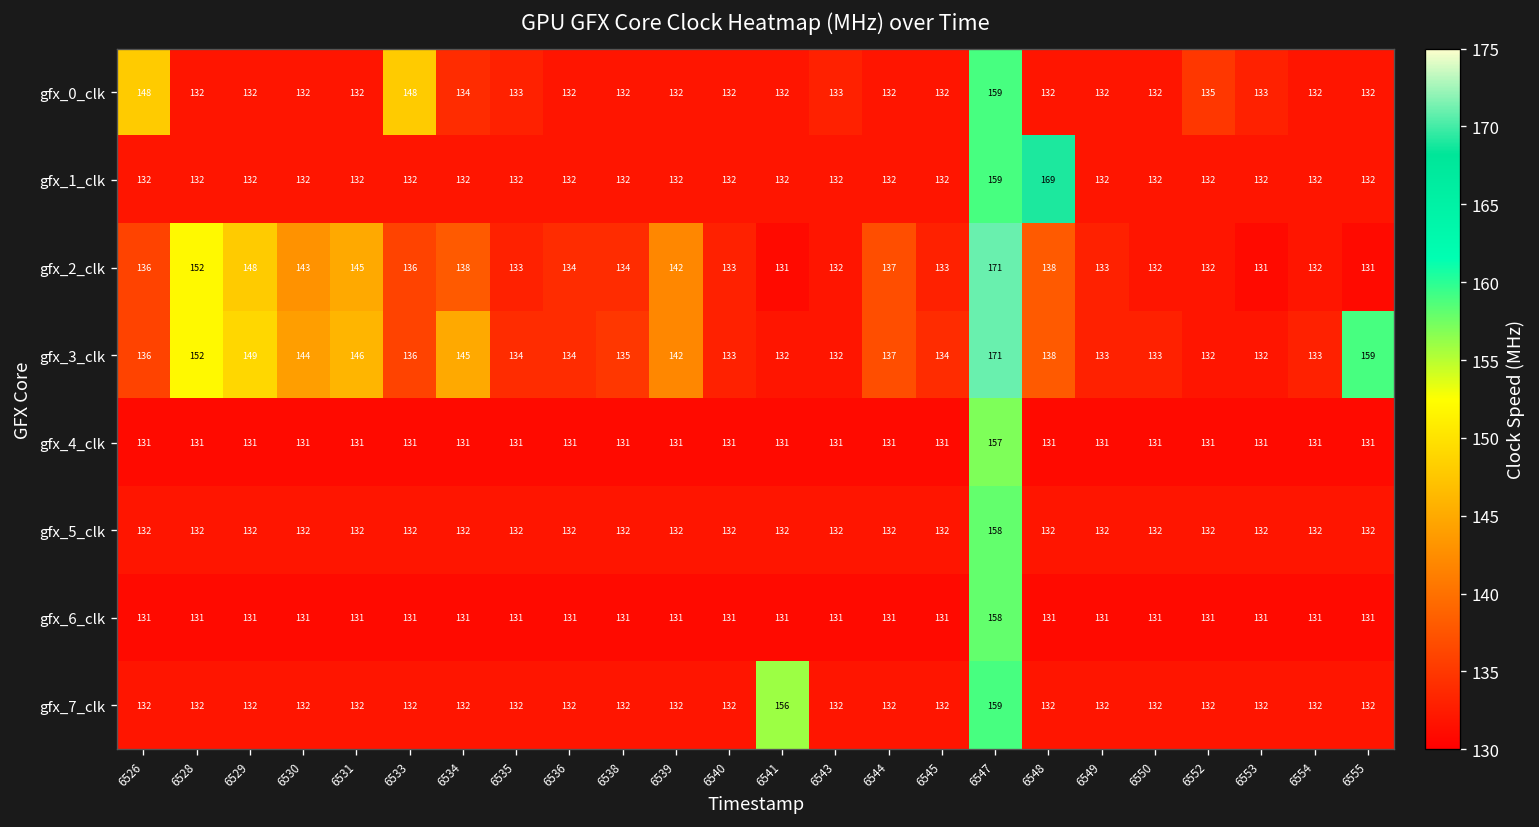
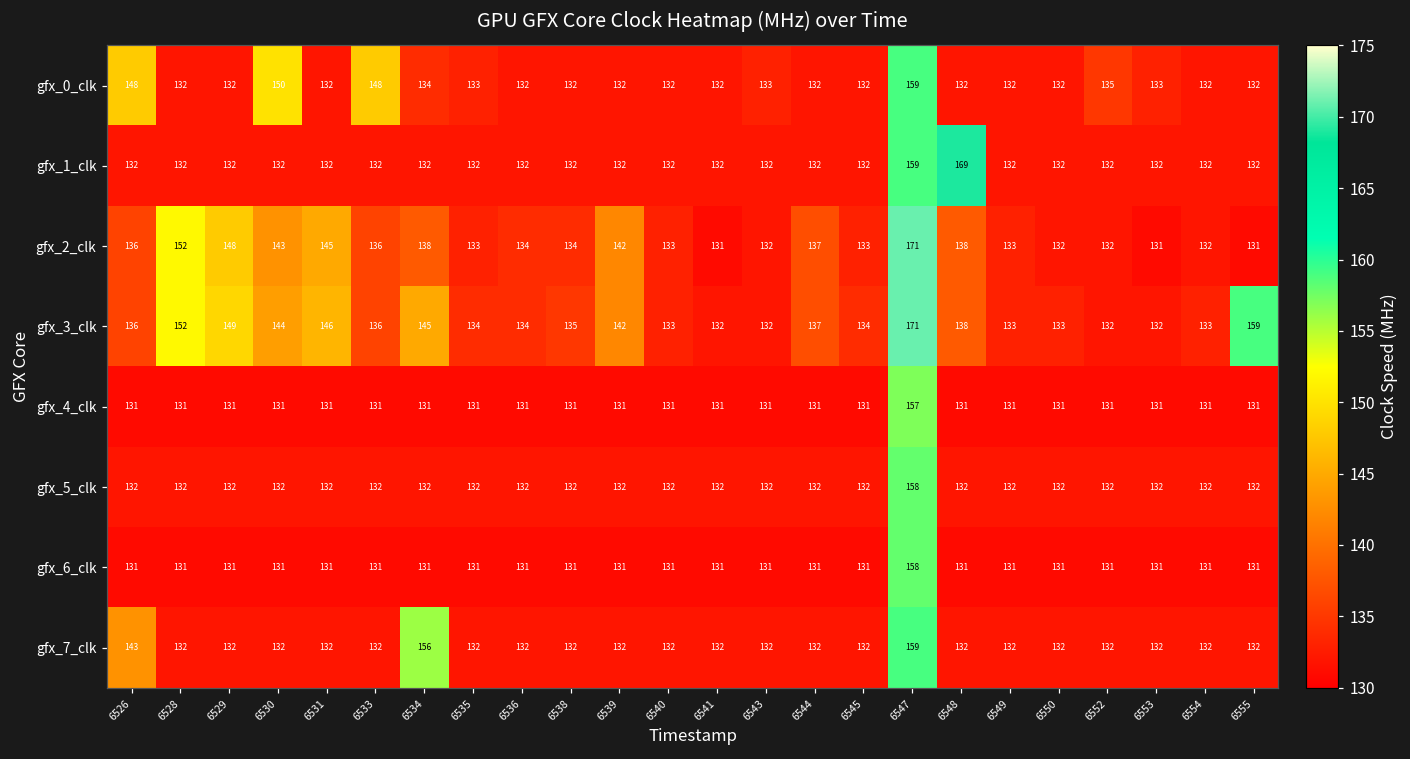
  {
    "gfx_0_clk": {
      "6526": 148,
      "6528": 132,
      "6529": 132,
-     "6530": 132,
+     "6530": 150,
      "6531": 132,
      "6533": 148,
      "6534": 134,
      "6535": 133,
      "6536": 132,
      "6538": 132,
      "6539": 132,
      "6540": 132,
      "6541": 132,
      "6543": 133,
      "6544": 132,
      "6545": 132,
      "6547": 159,
      "6548": 132,
      "6549": 132,
      "6550": 132,
      "6552": 135,
      "6553": 133,
      "6554": 132,
      "6555": 132
    },
    "gfx_1_clk": {
      "6526": 132,
      "6528": 132,
      "6529": 132,
      "6530": 132,
      "6531": 132,
      "6533": 132,
      "6534": 132,
      "6535": 132,
      "6536": 132,
      "6538": 132,
      "6539": 132,
      "6540": 132,
      "6541": 132,
      "6543": 132,
      "6544": 132,
      "6545": 132,
      "6547": 159,
      "6548": 169,
      "6549": 132,
      "6550": 132,
      "6552": 132,
      "6553": 132,
      "6554": 132,
      "6555": 132
    },
    "gfx_2_clk": {
      "6526": 136,
      "6528": 152,
      "6529": 148,
      "6530": 143,
      "6531": 145,
      "6533": 136,
      "6534": 138,
      "6535": 133,
      "6536": 134,
      "6538": 134,
      "6539": 142,
      "6540": 133,
      "6541": 131,
      "6543": 132,
      "6544": 137,
      "6545": 133,
      "6547": 171,
      "6548": 138,
      "6549": 133,
      "6550": 132,
      "6552": 132,
      "6553": 131,
      "6554": 132,
      "6555": 131
    },
    "gfx_3_clk": {
      "6526": 136,
      "6528": 152,
      "6529": 149,
      "6530": 144,
      "6531": 146,
      "6533": 136,
      "6534": 145,
      "6535": 134,
      "6536": 134,
      "6538": 135,
      "6539": 142,
      "6540": 133,
      "6541": 132,
      "6543": 132,
      "6544": 137,
      "6545": 134,
      "6547": 171,
      "6548": 138,
      "6549": 133,
      "6550": 133,
      "6552": 132,
      "6553": 132,
      "6554": 133,
      "6555": 159
    },
    "gfx_4_clk": {
      "6526": 131,
      "6528": 131,
      "6529": 131,
      "6530": 131,
      "6531": 131,
      "6533": 131,
      "6534": 131,
      "6535": 131,
      "6536": 131,
      "6538": 131,
      "6539": 131,
      "6540": 131,
      "6541": 131,
      "6543": 131,
      "6544": 131,
      "6545": 131,
      "6547": 157,
      "6548": 131,
      "6549": 131,
      "6550": 131,
      "6552": 131,
      "6553": 131,
      "6554": 131,
      "6555": 131
    },
    "gfx_5_clk": {
      "6526": 132,
      "6528": 132,
      "6529": 132,
      "6530": 132,
      "6531": 132,
      "6533": 132,
      "6534": 132,
      "6535": 132,
      "6536": 132,
      "6538": 132,
      "6539": 132,
      "6540": 132,
      "6541": 132,
      "6543": 132,
      "6544": 132,
      "6545": 132,
      "6547": 158,
      "6548": 132,
      "6549": 132,
      "6550": 132,
      "6552": 132,
      "6553": 132,
      "6554": 132,
      "6555": 132
    },
    "gfx_6_clk": {
      "6526": 131,
      "6528": 131,
      "6529": 131,
      "6530": 131,
      "6531": 131,
      "6533": 131,
      "6534": 131,
      "6535": 131,
      "6536": 131,
      "6538": 131,
      "6539": 131,
      "6540": 131,
      "6541": 131,
      "6543": 131,
      "6544": 131,
      "6545": 131,
      "6547": 158,
      "6548": 131,
      "6549": 131,
      "6550": 131,
      "6552": 131,
      "6553": 131,
      "6554": 131,
      "6555": 131
    },
    "gfx_7_clk": {
-     "6526": 132,
+     "6526": 143,
      "6528": 132,
      "6529": 132,
      "6530": 132,
      "6531": 132,
      "6533": 132,
-     "6534": 132,
+     "6534": 156,
      "6535": 132,
      "6536": 132,
      "6538": 132,
      "6539": 132,
      "6540": 132,
-     "6541": 156,
+     "6541": 132,
      "6543": 132,
      "6544": 132,
      "6545": 132,
      "6547": 159,
      "6548": 132,
      "6549": 132,
      "6550": 132,
      "6552": 132,
      "6553": 132,
      "6554": 132,
      "6555": 132
    }
  }
